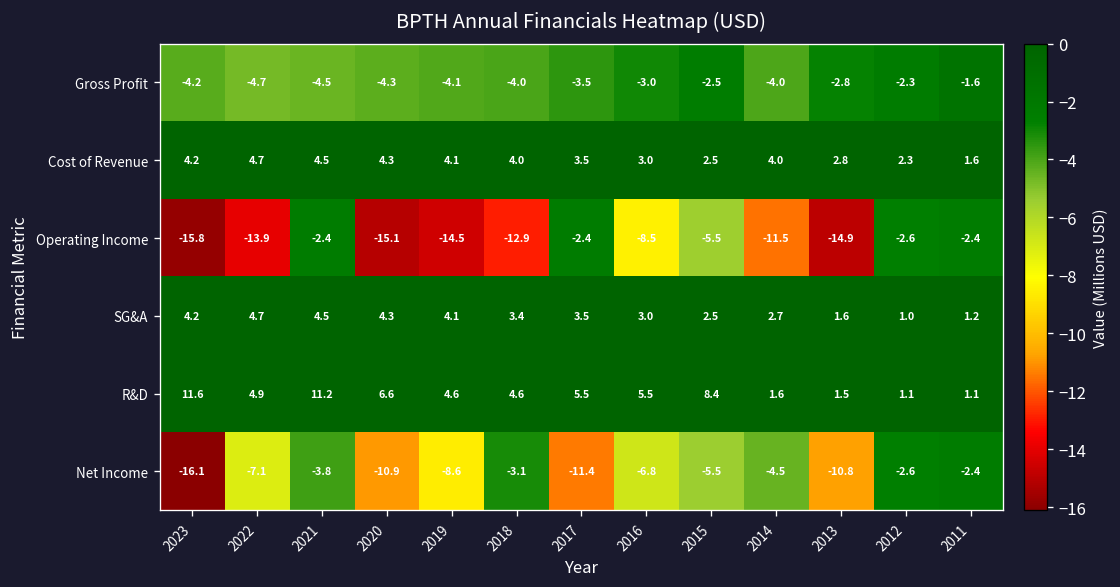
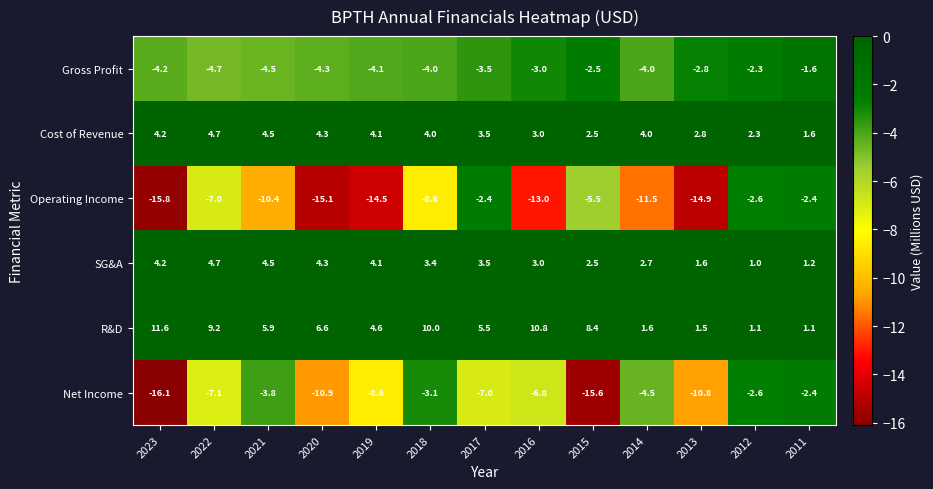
  {
    "Gross Profit": {
      "2023": -4.2,
      "2022": -4.7,
      "2021": -4.5,
      "2020": -4.3,
      "2019": -4.1,
      "2018": -4.0,
      "2017": -3.5,
      "2016": -3.0,
      "2015": -2.5,
      "2014": -4.0,
      "2013": -2.8,
      "2012": -2.3,
      "2011": -1.6
    },
    "Cost of Revenue": {
      "2023": 4.2,
      "2022": 4.7,
      "2021": 4.5,
      "2020": 4.3,
      "2019": 4.1,
      "2018": 4.0,
      "2017": 3.5,
      "2016": 3.0,
      "2015": 2.5,
      "2014": 4.0,
      "2013": 2.8,
      "2012": 2.3,
      "2011": 1.6
    },
    "Operating Income": {
      "2023": -15.8,
-     "2022": -13.9,
-     "2021": -2.4,
+     "2022": -7.0,
+     "2021": -10.4,
      "2020": -15.1,
      "2019": -14.5,
-     "2018": -12.9,
+     "2018": -8.6,
      "2017": -2.4,
-     "2016": -8.5,
+     "2016": -13.0,
      "2015": -5.5,
      "2014": -11.5,
      "2013": -14.9,
      "2012": -2.6,
      "2011": -2.4
    },
    "SG&A": {
      "2023": 4.2,
      "2022": 4.7,
      "2021": 4.5,
      "2020": 4.3,
      "2019": 4.1,
      "2018": 3.4,
      "2017": 3.5,
      "2016": 3.0,
      "2015": 2.5,
      "2014": 2.7,
      "2013": 1.6,
      "2012": 1.0,
      "2011": 1.2
    },
    "R&D": {
      "2023": 11.6,
-     "2022": 4.9,
-     "2021": 11.2,
+     "2022": 9.2,
+     "2021": 5.9,
      "2020": 6.6,
      "2019": 4.6,
-     "2018": 4.6,
+     "2018": 10.0,
      "2017": 5.5,
-     "2016": 5.5,
+     "2016": 10.8,
      "2015": 8.4,
      "2014": 1.6,
      "2013": 1.5,
      "2012": 1.1,
      "2011": 1.1
    },
    "Net Income": {
      "2023": -16.1,
      "2022": -7.1,
      "2021": -3.8,
      "2020": -10.9,
      "2019": -8.6,
      "2018": -3.1,
-     "2017": -11.4,
+     "2017": -7.0,
      "2016": -6.8,
-     "2015": -5.5,
+     "2015": -15.6,
      "2014": -4.5,
      "2013": -10.8,
      "2012": -2.6,
      "2011": -2.4
    }
  }
